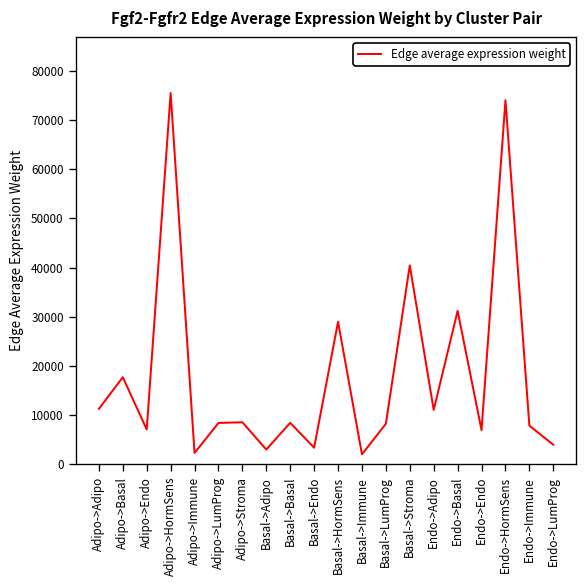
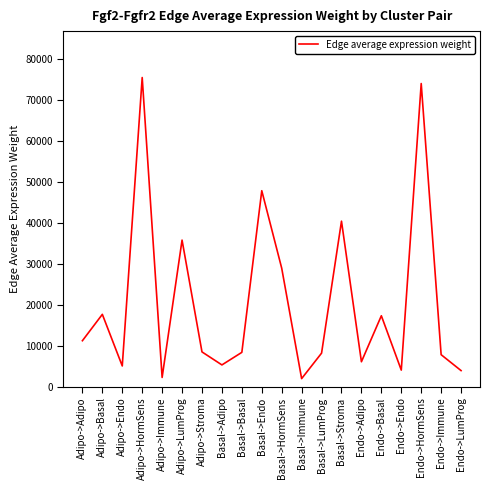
  {
    "Adipo->Adipo": 11000,
    "Adipo->Basal": 18000,
-   "Adipo->Endo": 7000,
+   "Adipo->Endo": 5000,
    "Adipo->HormSens": 75000,
    "Adipo->Immune": 2000,
-   "Adipo->LumProg": 8000,
+   "Adipo->LumProg": 36000,
    "Adipo->Stroma": 9000,
-   "Basal->Adipo": 3000,
+   "Basal->Adipo": 5000,
    "Basal->Basal": 8000,
-   "Basal->Endo": 3000,
+   "Basal->Endo": 48000,
    "Basal->HormSens": 29000,
    "Basal->Immune": 2000,
    "Basal->LumProg": 8000,
    "Basal->Stroma": 40000,
-   "Endo->Adipo": 11000,
-   "Endo->Basal": 31000,
-   "Endo->Endo": 7000,
+   "Endo->Adipo": 6000,
+   "Endo->Basal": 17000,
+   "Endo->Endo": 4000,
    "Endo->HormSens": 74000,
    "Endo->Immune": 8000,
    "Endo->LumProg": 4000
  }
